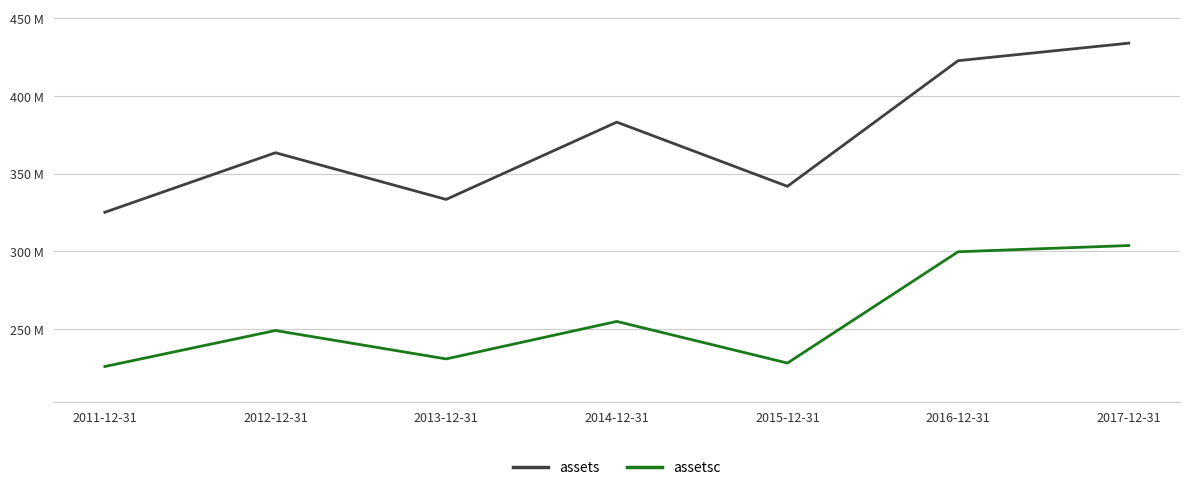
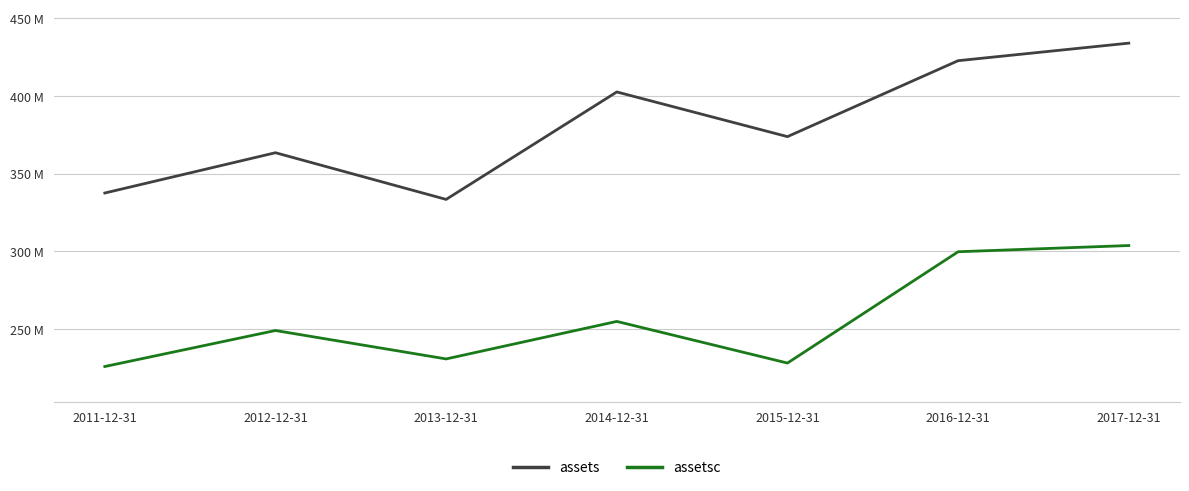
  {
    "assets": {
-     "2011-12-31": 325000000,
+     "2011-12-31": 338000000,
      "2012-12-31": 364000000,
      "2013-12-31": 333000000,
-     "2014-12-31": 383000000,
-     "2015-12-31": 342000000,
+     "2014-12-31": 403000000,
+     "2015-12-31": 374000000,
      "2016-12-31": 423000000,
      "2017-12-31": 434000000
    },
    "assetsc": {
      "2011-12-31": 226000000,
      "2012-12-31": 249000000,
      "2013-12-31": 231000000,
      "2014-12-31": 255000000,
      "2015-12-31": 228000000,
      "2016-12-31": 300000000,
      "2017-12-31": 304000000
    }
  }
